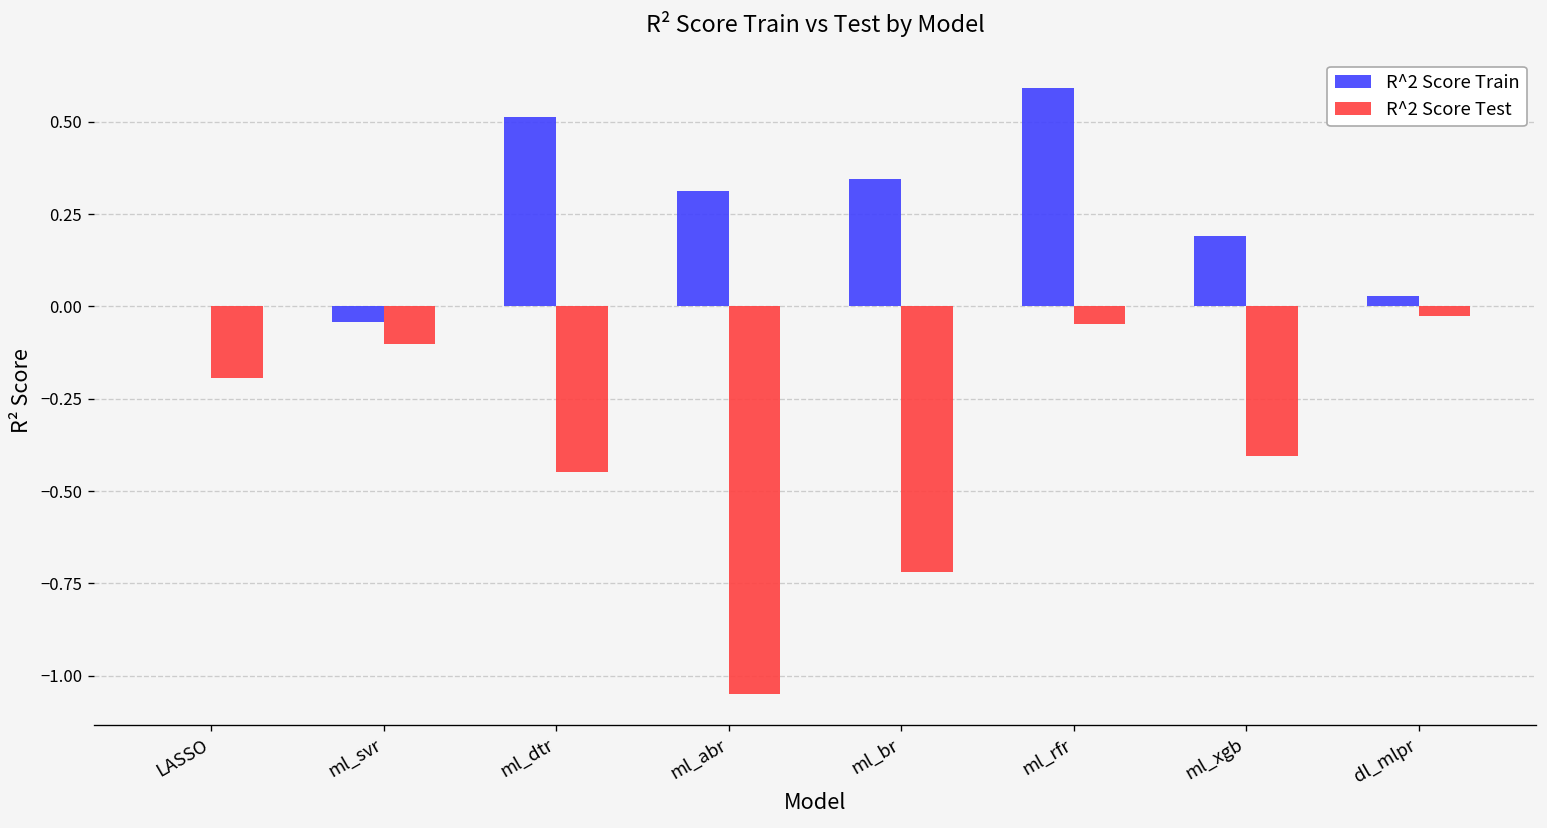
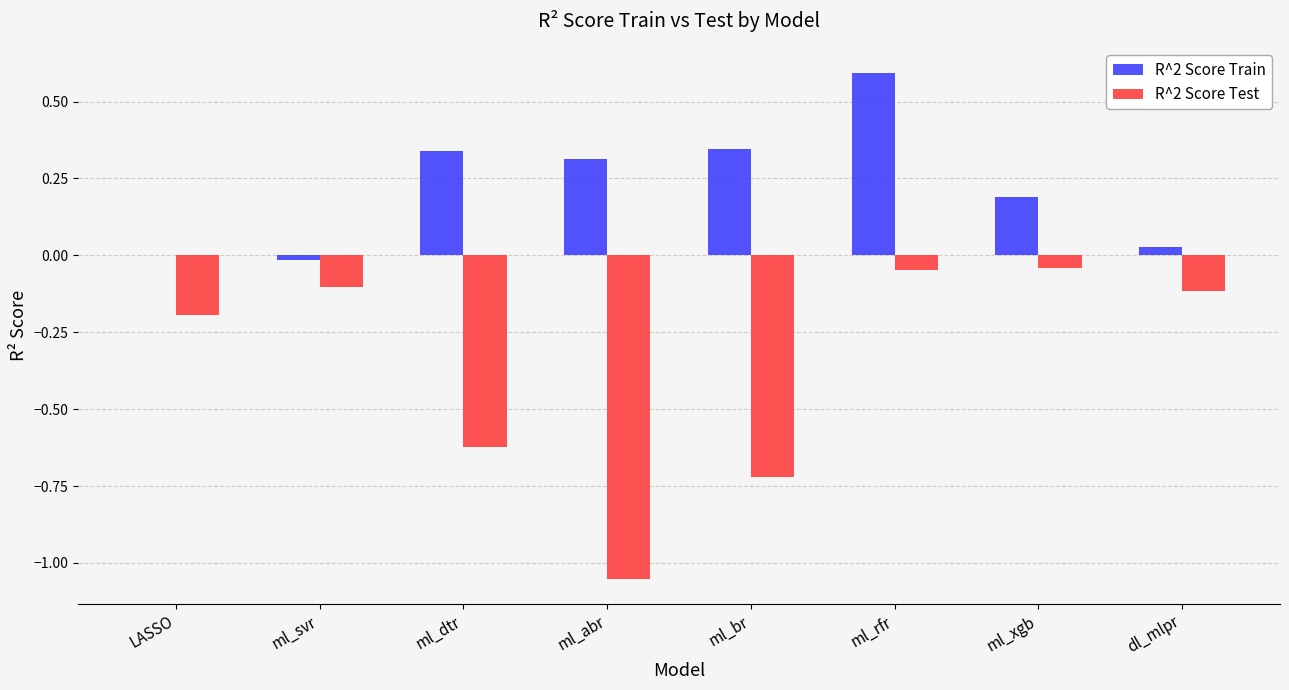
  {
    "R^2 Score Train": {
      "LASSO": 0.00,
-     "ml_svr": -0.04,
-     "ml_dtr": 0.51,
+     "ml_svr": -0.01,
+     "ml_dtr": 0.34,
      "ml_abr": 0.31,
      "ml_br": 0.35,
      "ml_rfr": 0.59,
      "ml_xgb": 0.19,
      "dl_mlpr": 0.03
    },
    "R^2 Score Test": {
      "LASSO": -0.19,
      "ml_svr": -0.10,
-     "ml_dtr": -0.45,
+     "ml_dtr": -0.62,
      "ml_abr": -1.05,
      "ml_br": -0.72,
      "ml_rfr": -0.05,
-     "ml_xgb": -0.41,
-     "dl_mlpr": -0.03
+     "ml_xgb": -0.04,
+     "dl_mlpr": -0.12
    }
  }
